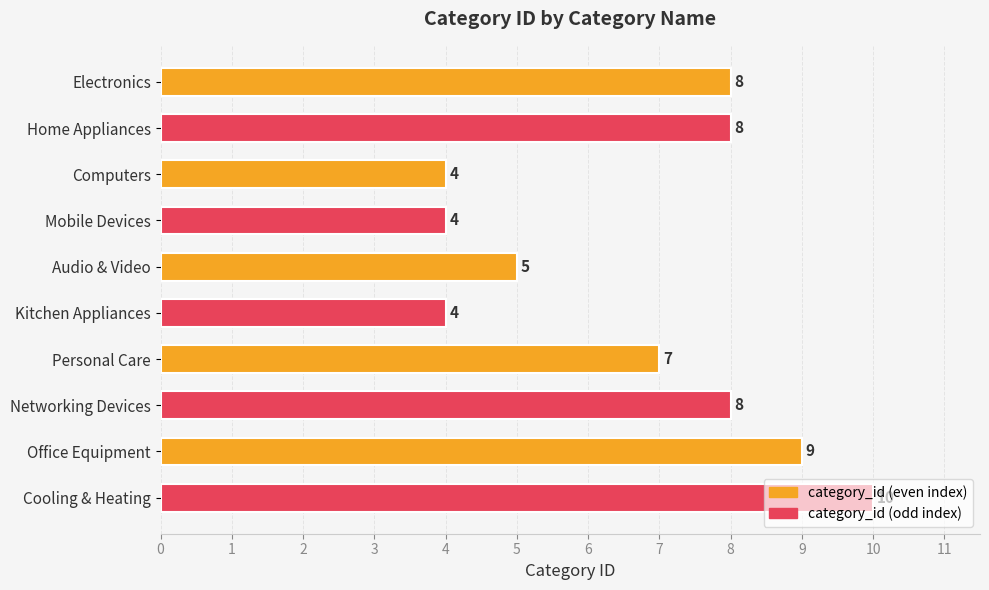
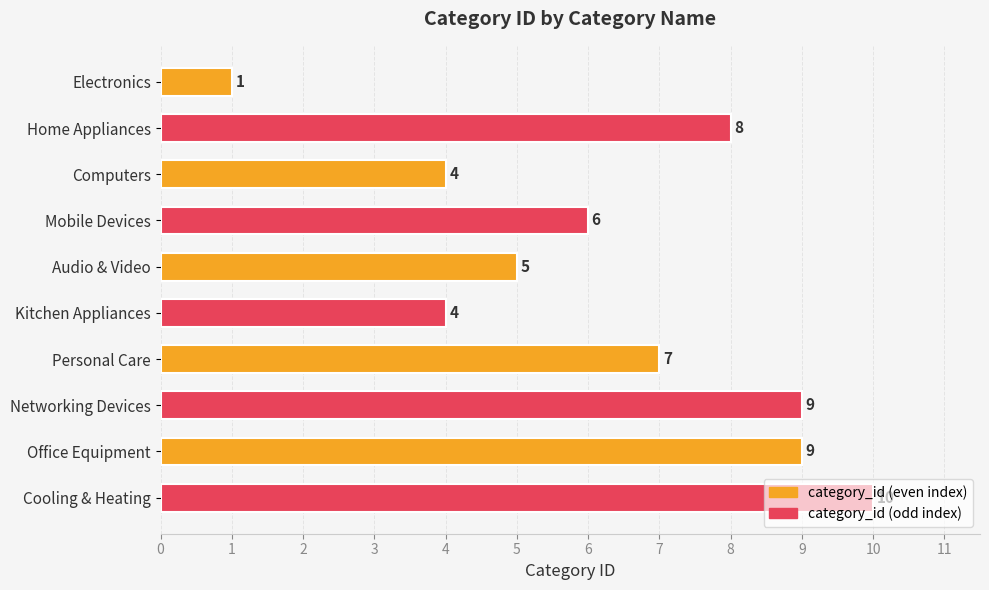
  {
-   "Electronics": 8,
+   "Electronics": 1,
    "Home Appliances": 8,
    "Computers": 4,
-   "Mobile Devices": 4,
+   "Mobile Devices": 6,
    "Audio & Video": 5,
    "Kitchen Appliances": 4,
    "Personal Care": 7,
-   "Networking Devices": 8,
+   "Networking Devices": 9,
    "Office Equipment": 9
  }
